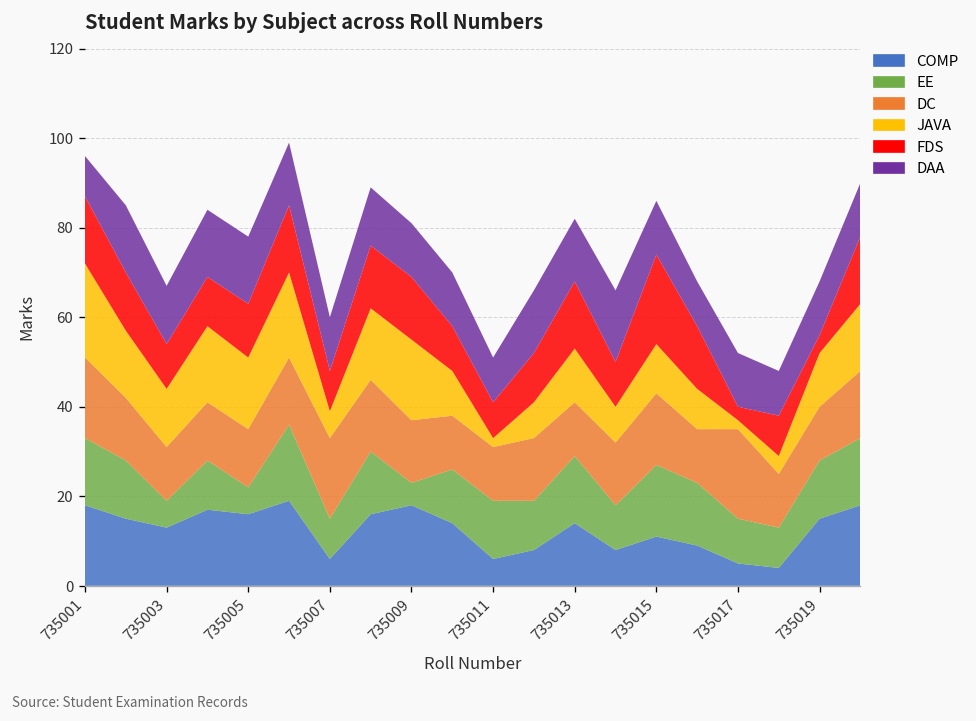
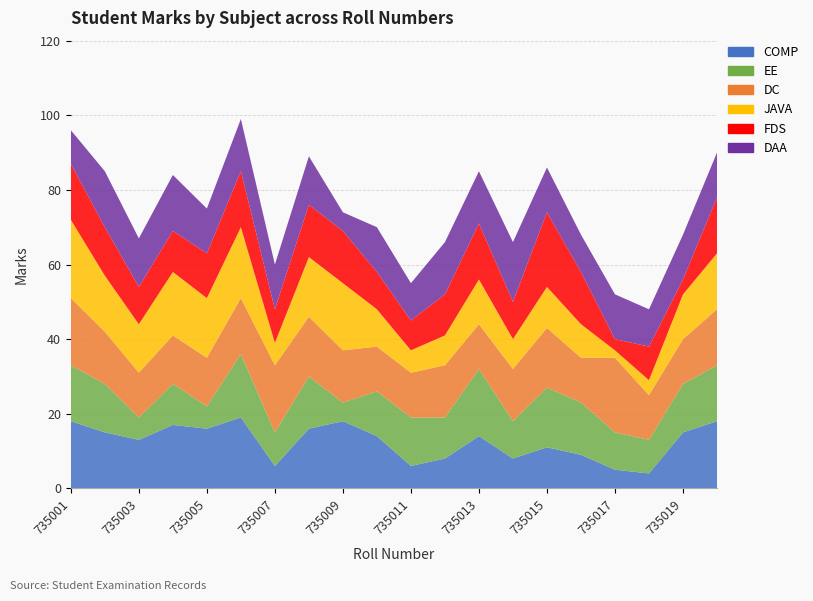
  {
    "COMP": {
      "735001": 18,
      "735003": 13,
      "735005": 16,
      "735007": 6,
      "735009": 18,
      "735011": 6,
      "735013": 14,
      "735015": 11,
      "735017": 5,
      "735019": 15
    },
    "EE": {
      "735001": 15,
      "735003": 6,
      "735005": 6,
      "735007": 9,
      "735009": 5,
      "735011": 13,
-     "735013": 15,
+     "735013": 18,
      "735015": 16,
      "735017": 10,
      "735019": 13
    },
    "DC": {
      "735001": 18,
      "735003": 12,
      "735005": 13,
      "735007": 18,
      "735009": 14,
      "735011": 12,
      "735013": 12,
      "735015": 16,
      "735017": 20,
      "735019": 12
    },
    "JAVA": {
      "735001": 21,
      "735003": 13,
      "735005": 16,
      "735007": 6,
      "735009": 18,
-     "735011": 2,
+     "735011": 6,
      "735013": 12,
      "735015": 11,
      "735017": 2,
      "735019": 12
    },
    "FDS": {
      "735001": 15,
      "735003": 10,
      "735005": 12,
      "735007": 9,
      "735009": 14,
      "735011": 8,
      "735013": 15,
      "735015": 20,
      "735017": 3,
      "735019": 4
    },
    "DAA": {
      "735001": 9,
      "735003": 13,
-     "735005": 15,
+     "735005": 12,
      "735007": 12,
-     "735009": 12,
+     "735009": 5,
      "735011": 10,
      "735013": 14,
      "735015": 12,
      "735017": 12,
      "735019": 12
    }
  }
